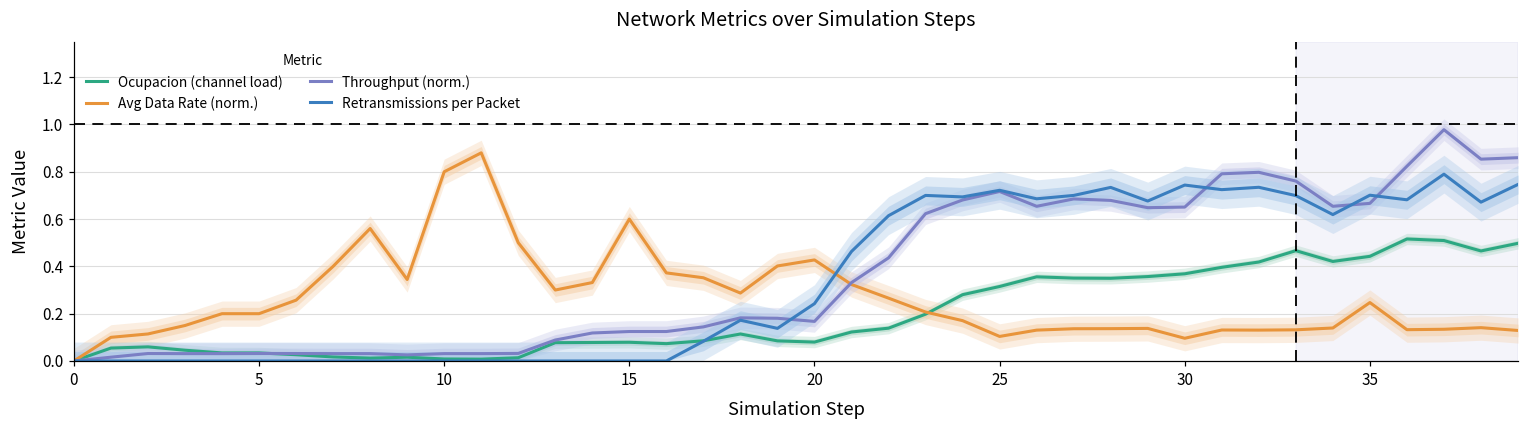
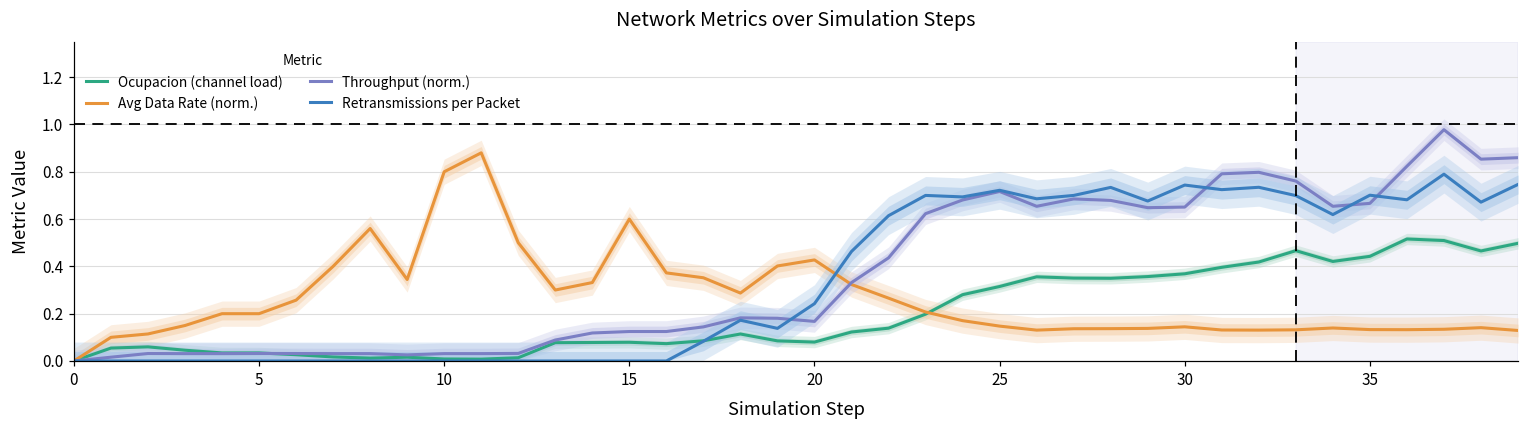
  {
    "Ocupacion (channel load)": {
      "20": 0.08,
      "25": 0.31,
      "30": 0.37
    },
    "Avg Data Rate (norm.)": {
      "5": 0.20,
      "10": 0.80,
      "15": 0.60,
      "20": 0.43,
-     "25": 0.10,
-     "30": 0.10,
-     "35": 0.25
+     "25": 0.15,
+     "30": 0.14,
+     "35": 0.13
    },
    "Throughput (norm.)": {
      "15": 0.12,
      "20": 0.17,
      "30": 0.65,
      "35": 0.67
    },
    "Retransmissions per Packet": {
      "5": 0.00,
      "15": 0.00,
      "20": 0.24,
      "30": 0.74
    }
  }
